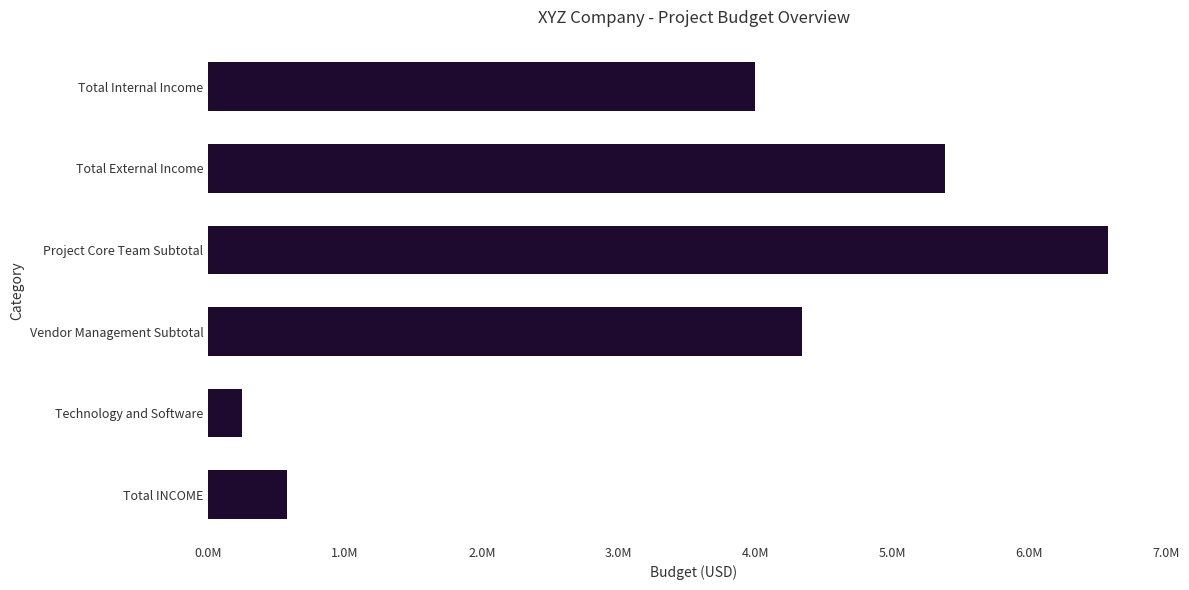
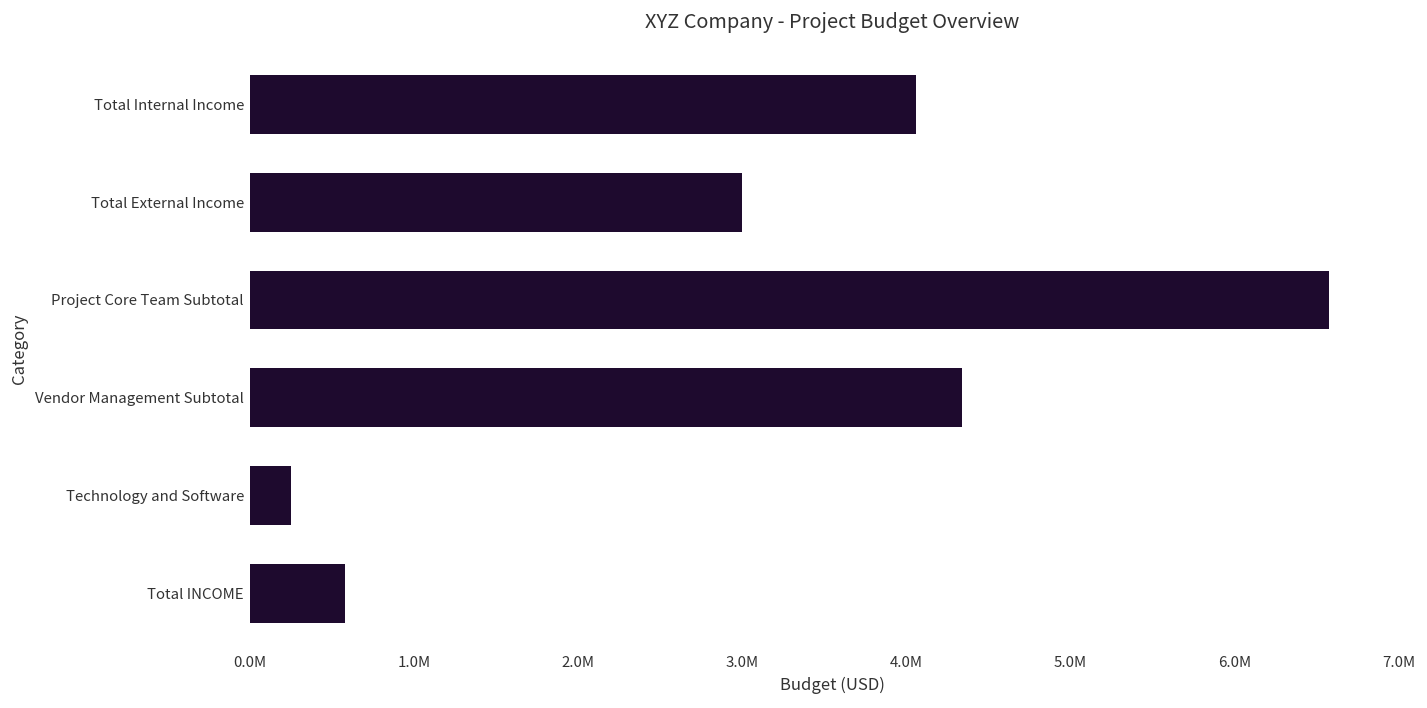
  {
-   "Total Internal Income": 4000000,
-   "Total External Income": 5380000,
+   "Total Internal Income": 4060000,
+   "Total External Income": 3000000,
    "Project Core Team Subtotal": 6580000,
    "Vendor Management Subtotal": 4340000,
    "Technology and Software": 250000,
    "Total INCOME": 580000
  }
